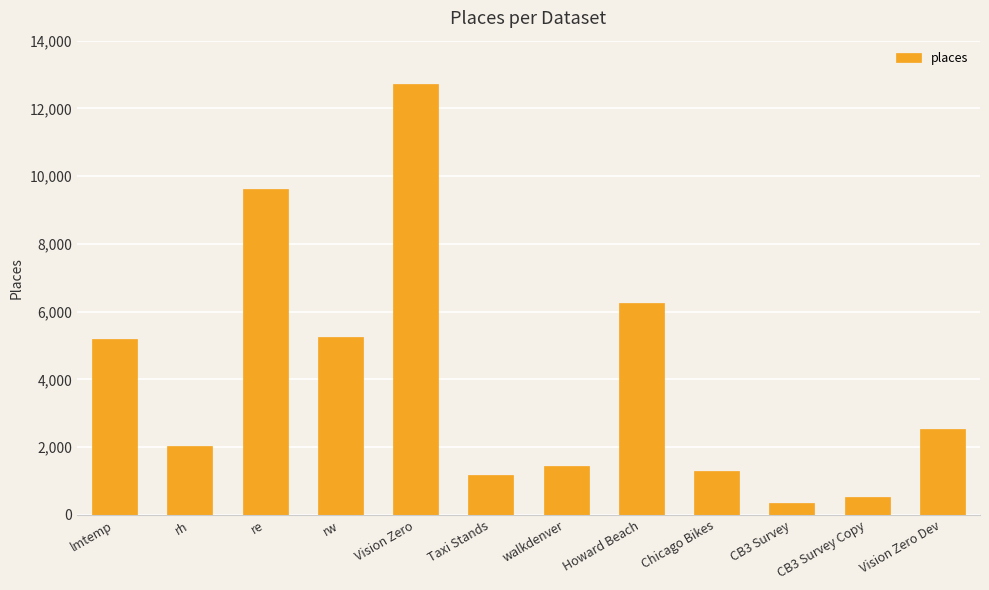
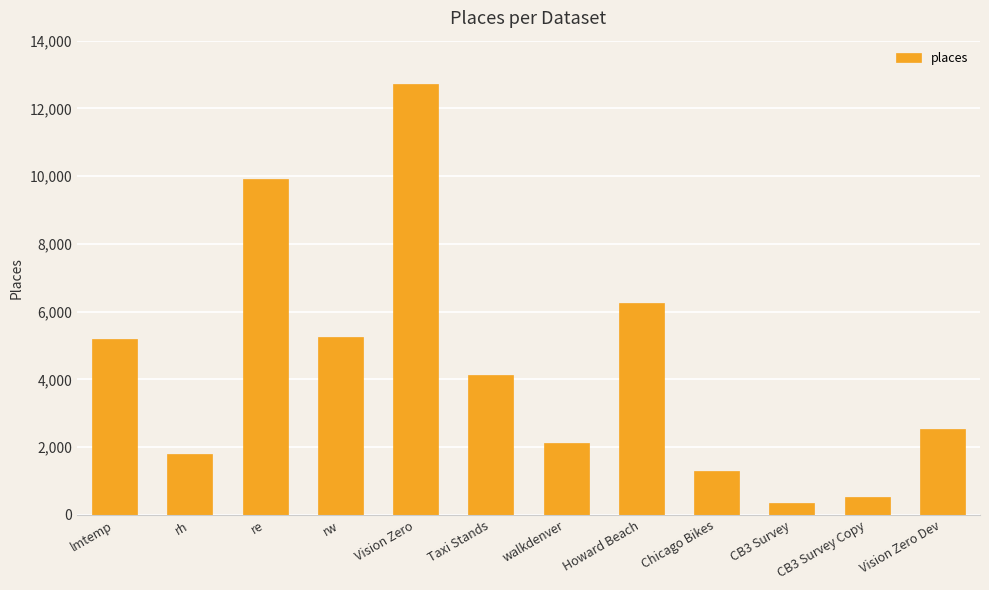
  {
    "lmtemp": "5,200",
-   "rh": "2,000",
-   "re": "9,600",
+   "rh": "1,800",
+   "re": "9,900",
    "rw": "5,300",
    "Vision Zero": "12,700",
-   "Taxi Stands": "1,200",
-   "walkdenver": "1,400",
+   "Taxi Stands": "4,100",
+   "walkdenver": "2,100",
    "Howard Beach": "6,300",
    "Chicago Bikes": "1,300",
    "CB3 Survey": "300",
    "CB3 Survey Copy": "500",
    "Vision Zero Dev": "2,500"
  }
